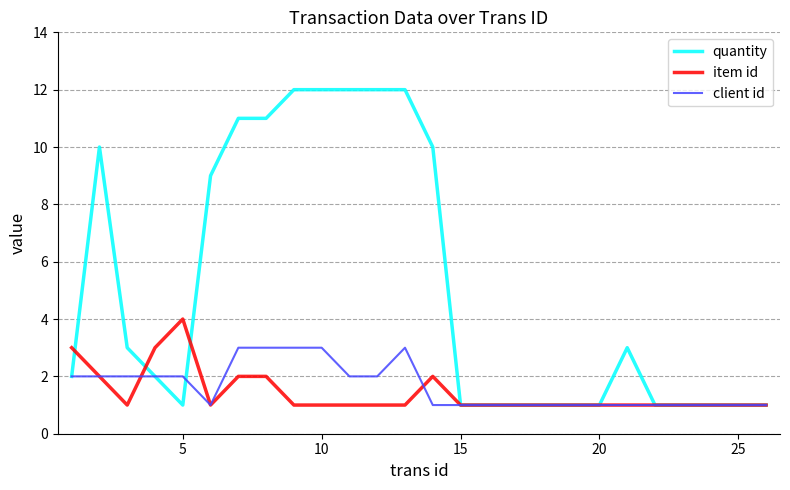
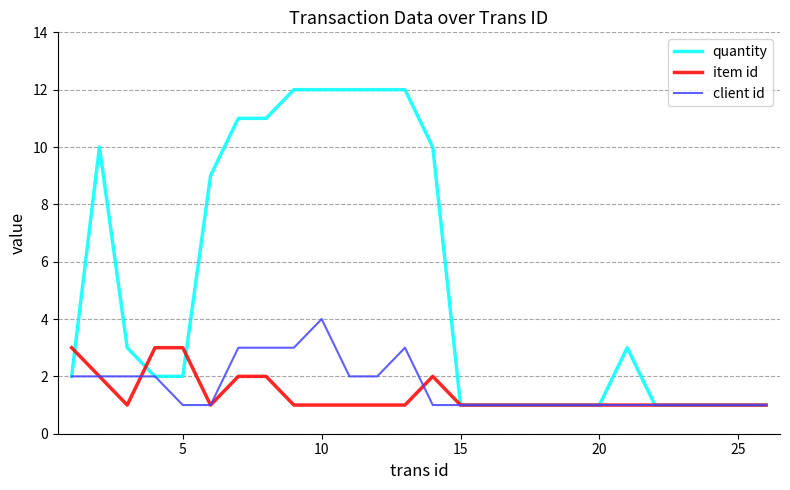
  {
    "quantity": {
-     "5": 1,
+     "5": 2,
      "10": 12
    },
    "item id": {
-     "5": 4,
+     "5": 3,
      "10": 1
    },
    "client id": {
-     "5": 2,
-     "10": 3
+     "5": 1,
+     "10": 4
    }
  }
